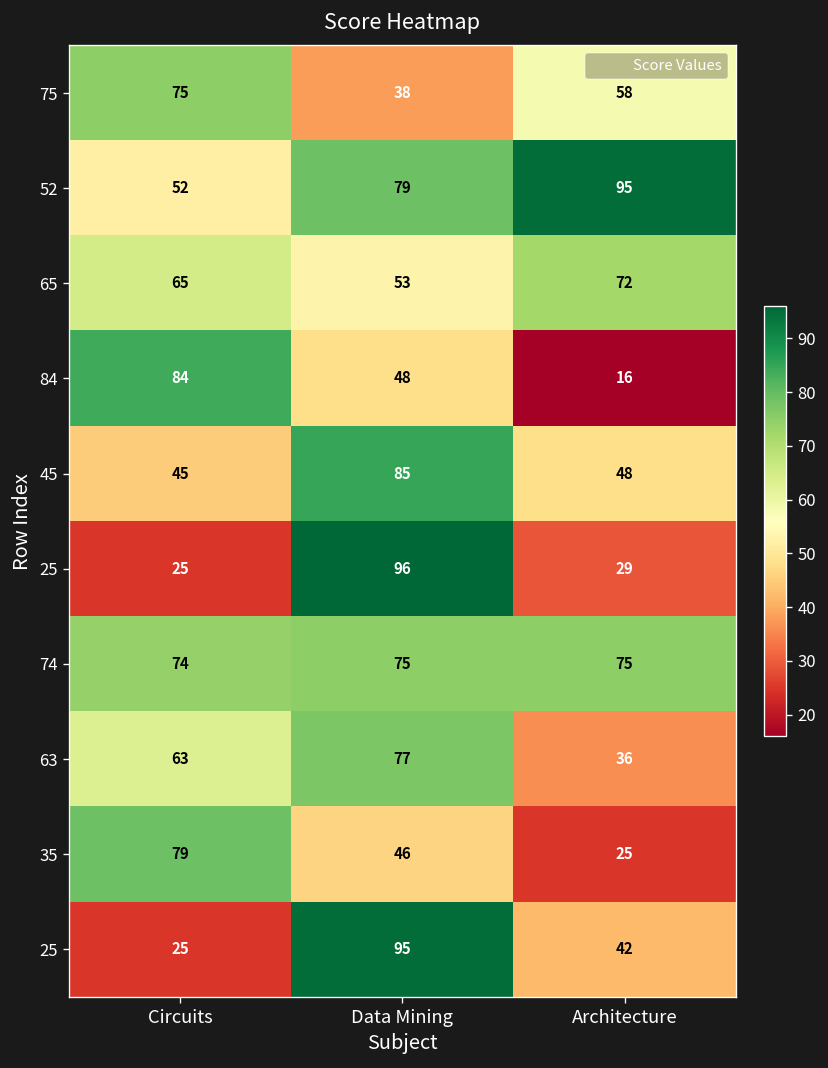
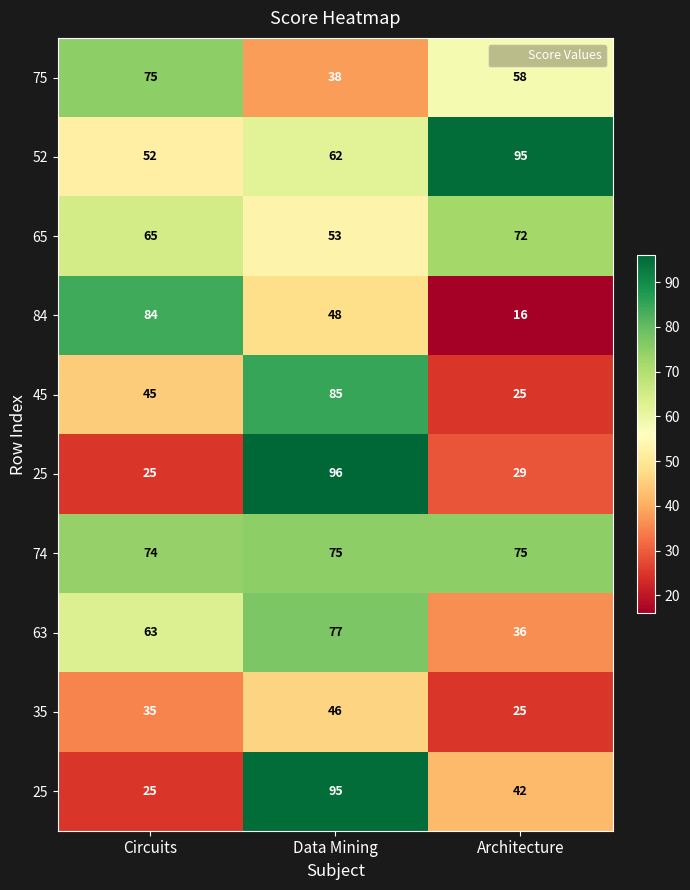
  {
    "75": {
      "Circuits": 75,
      "Data Mining": 38,
      "Architecture": 58
    },
    "52": {
      "Circuits": 52,
-     "Data Mining": 79,
+     "Data Mining": 62,
      "Architecture": 95
    },
    "65": {
      "Circuits": 65,
      "Data Mining": 53,
      "Architecture": 72
    },
    "84": {
      "Circuits": 84,
      "Data Mining": 48,
      "Architecture": 16
    },
    "45": {
      "Circuits": 45,
      "Data Mining": 85,
-     "Architecture": 48
+     "Architecture": 25
    },
    "74": {
      "Circuits": 74,
      "Data Mining": 75,
      "Architecture": 75
    },
    "63": {
      "Circuits": 63,
      "Data Mining": 77,
      "Architecture": 36
    },
    "35": {
-     "Circuits": 79,
+     "Circuits": 35,
      "Data Mining": 46,
      "Architecture": 25
    }
  }
